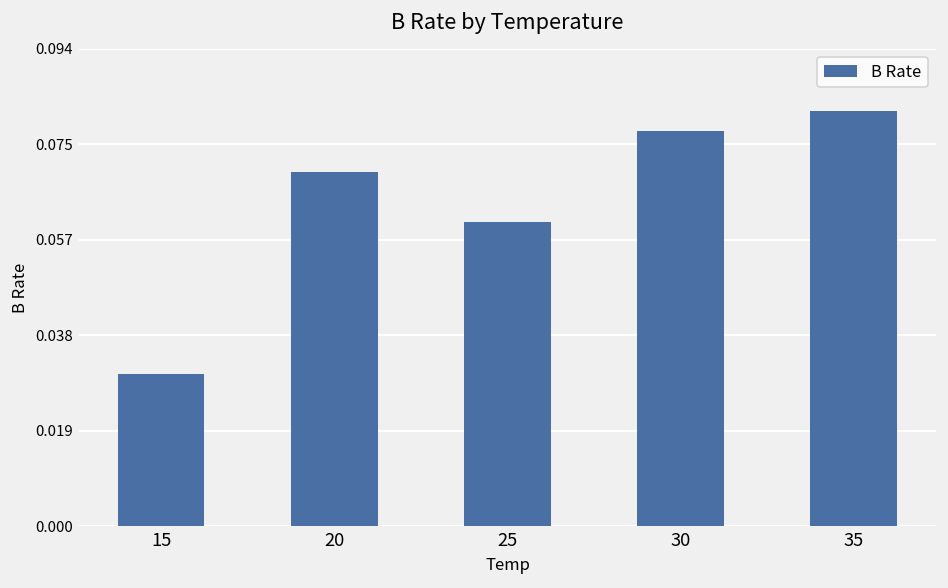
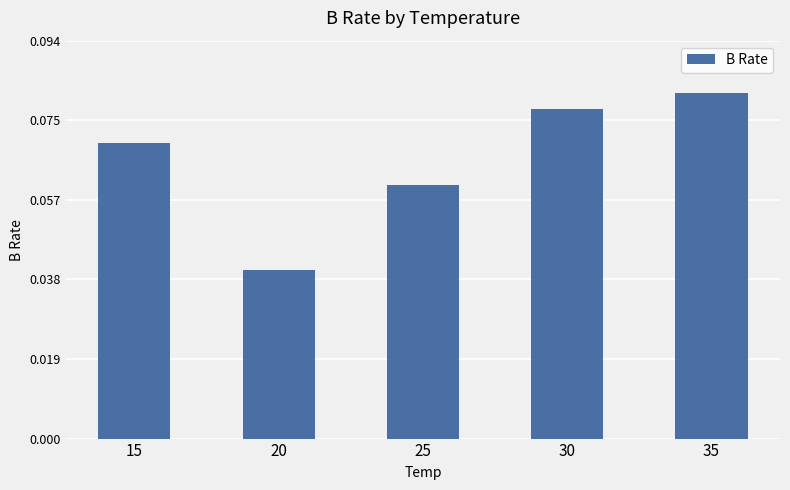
  {
-   "15": 0.03,
-   "20": 0.07,
+   "15": 0.07,
+   "20": 0.04,
    "25": 0.06,
    "30": 0.078,
    "35": 0.082
  }
